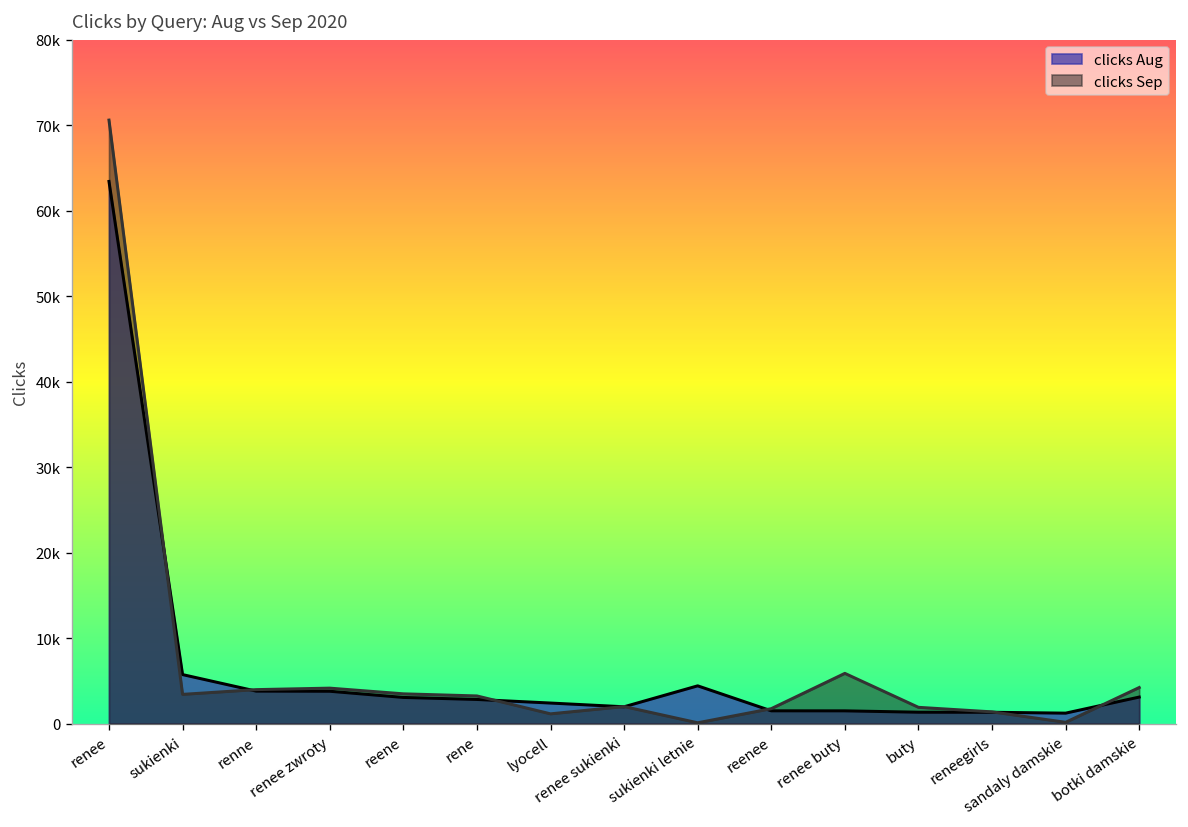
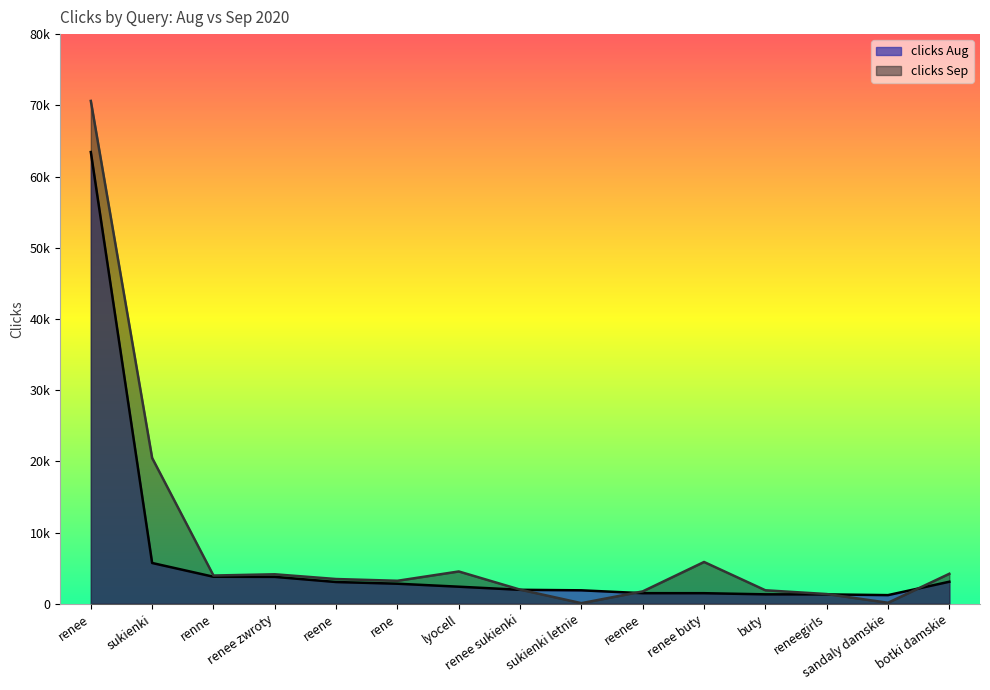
  {
    "clicks Aug": {
      "renee": 63000,
      "sukienki": 6000,
      "renee zwroty": 4000,
      "reene": 3000,
      "rene": 3000,
      "lyocell": 2000,
-     "sukienki letnie": 4000,
+     "sukienki letnie": 2000,
      "renee buty": 1000,
      "buty": 1000,
      "sandaly damskie": 1000,
      "botki damskie": 3000
    },
    "clicks Sep": {
      "renee": 71000,
-     "sukienki": 3000,
+     "sukienki": 20000,
      "renee zwroty": 4000,
      "reene": 3000,
      "rene": 3000,
-     "lyocell": 1000,
+     "lyocell": 5000,
      "sukienki letnie": 0,
      "renee buty": 6000,
      "buty": 2000,
      "sandaly damskie": 0,
      "botki damskie": 4000
    }
  }
